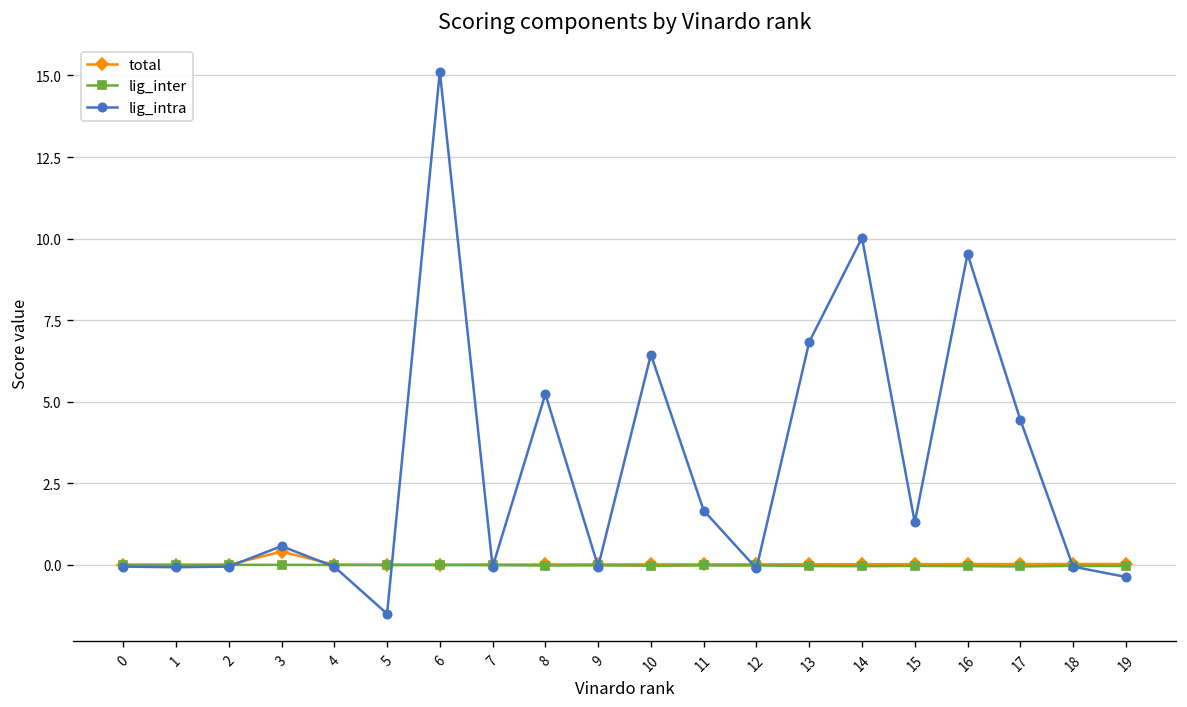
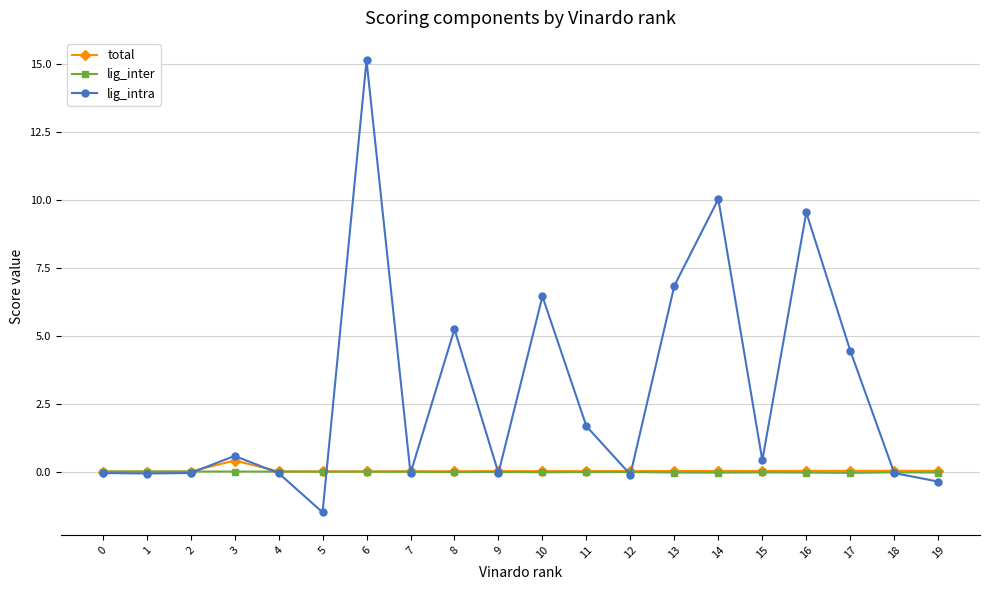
  {
    "total": {
      "3": 0.4
    },
    "lig_inter": {
      "3": 0.0
    },
    "lig_intra": {
      "3": 0.6,
      "5": -1.5,
      "6": 15.1,
      "8": 5.2,
      "10": 6.4,
      "11": 1.7,
      "12": -0.1,
      "13": 6.8,
      "14": 10.0,
-     "15": 1.3,
+     "15": 0.4,
      "16": 9.5,
      "17": 4.4,
      "19": -0.4
    }
  }
